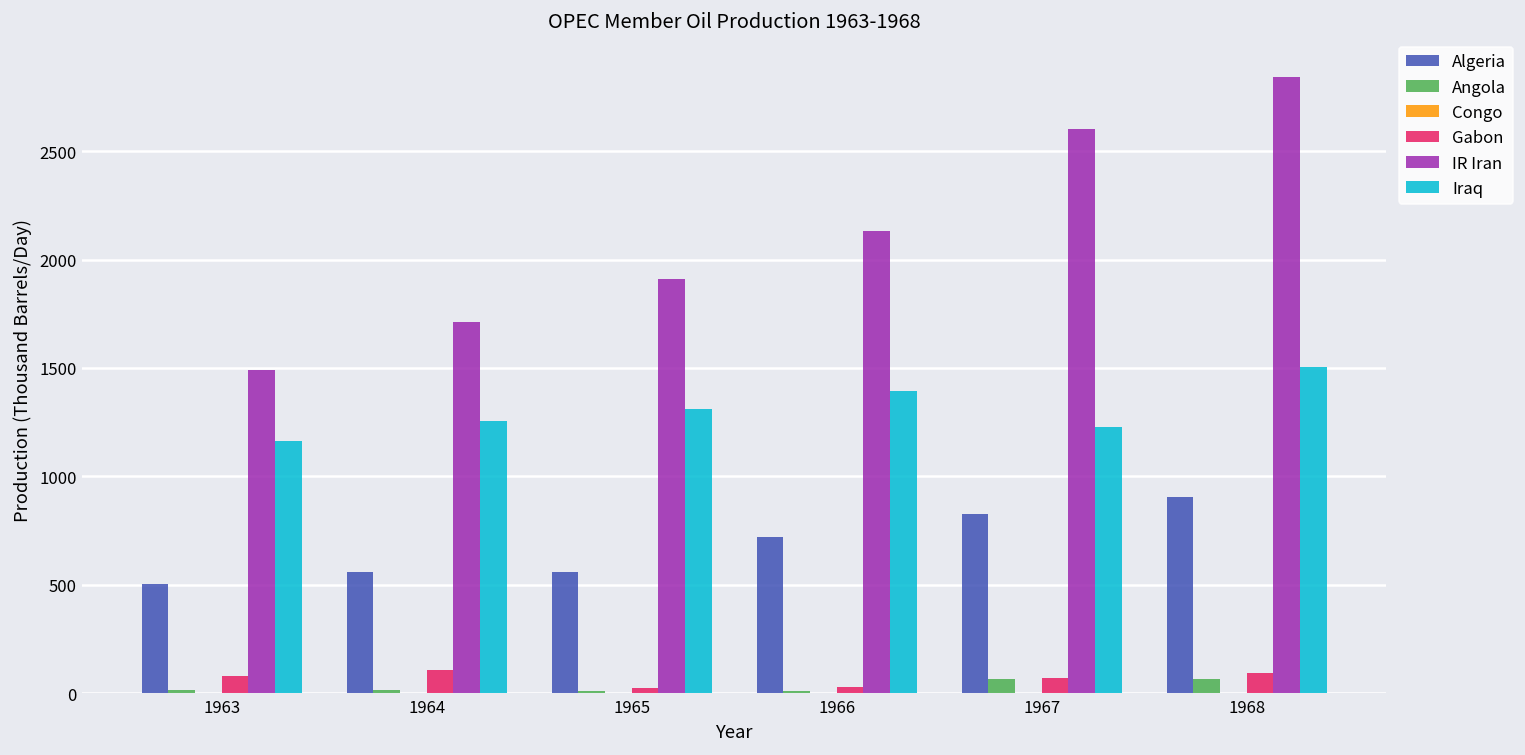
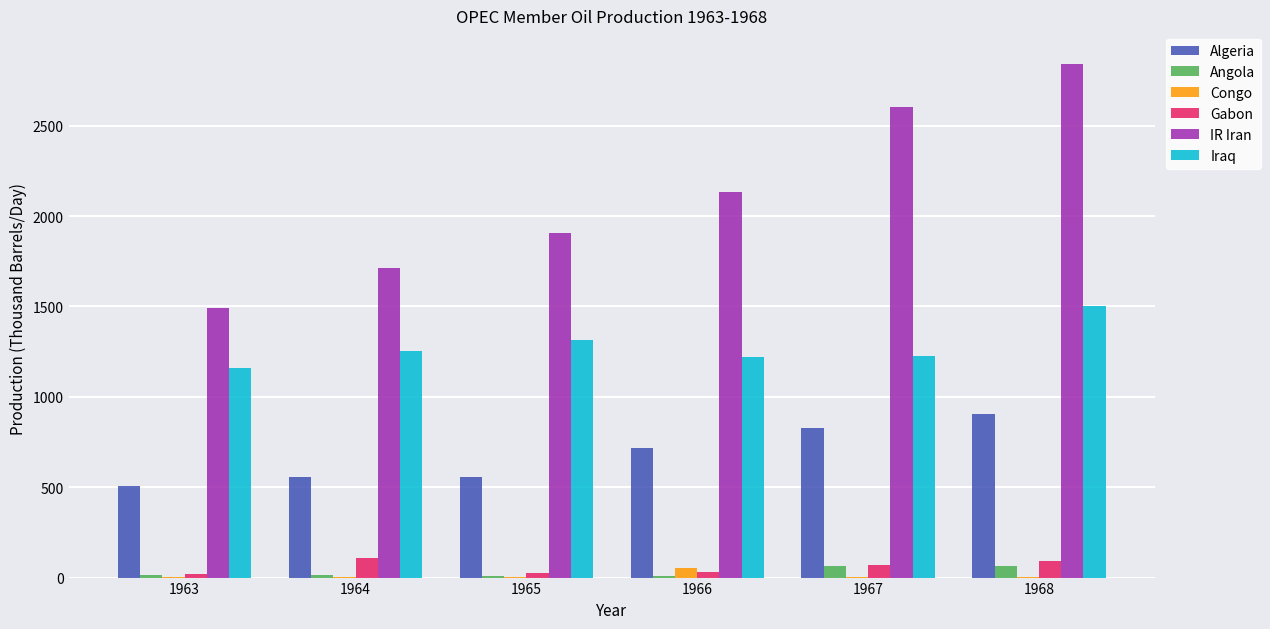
  {
    "Algeria": {
      "1963": 500,
      "1964": 560,
      "1965": 560,
      "1966": 720,
      "1967": 830,
      "1968": 900
    },
    "Angola": {
      "1964": 20,
      "1967": 70,
      "1968": 70
    },
    "Congo": {
-     "1966": 0
+     "1966": 50
    },
    "Gabon": {
-     "1963": 80,
+     "1963": 20,
      "1964": 110,
      "1965": 20,
      "1966": 30,
      "1967": 70,
      "1968": 90
    },
    "IR Iran": {
      "1963": 1490,
      "1964": 1710,
      "1965": 1910,
      "1966": 2130,
      "1967": 2600,
      "1968": 2840
    },
    "Iraq": {
      "1963": 1160,
      "1964": 1260,
      "1965": 1310,
-     "1966": 1390,
+     "1966": 1220,
      "1967": 1230,
      "1968": 1500
    }
  }
